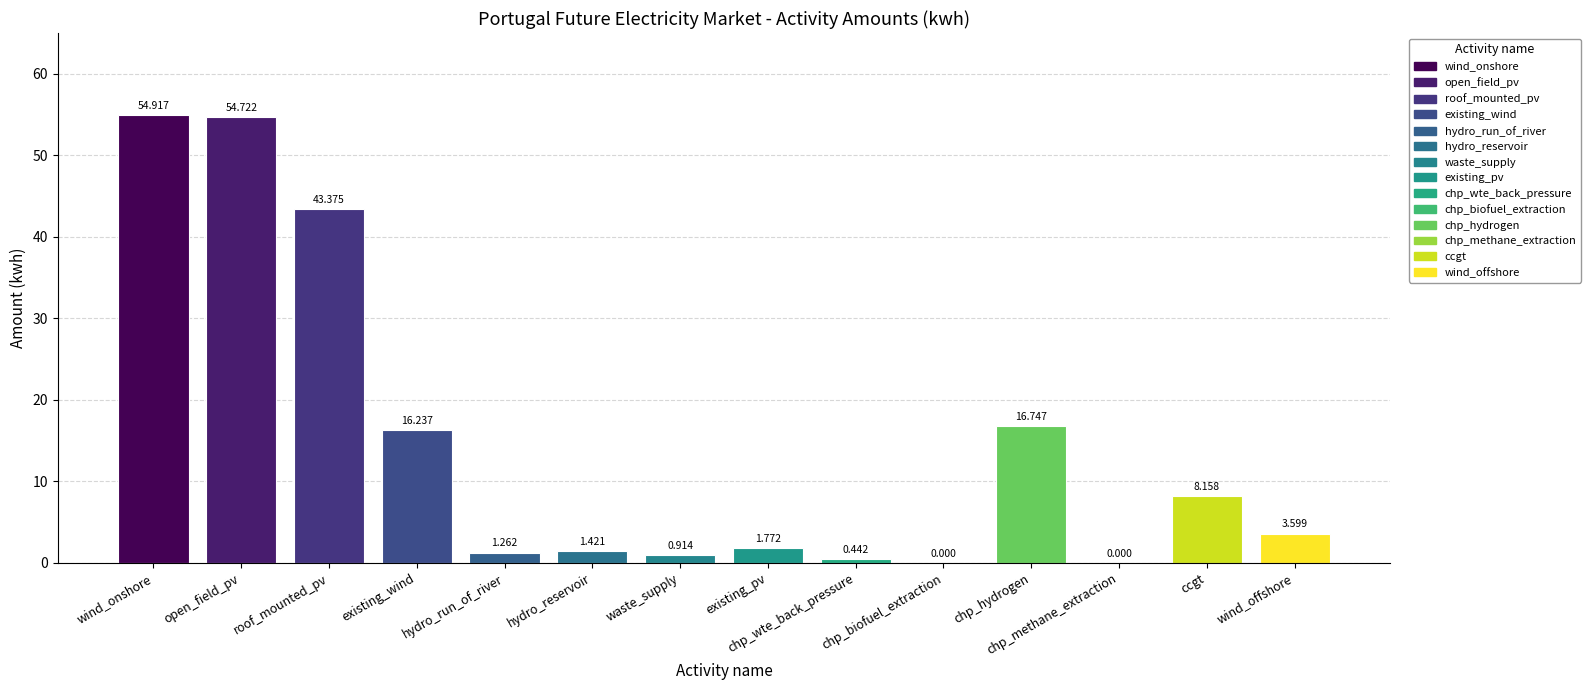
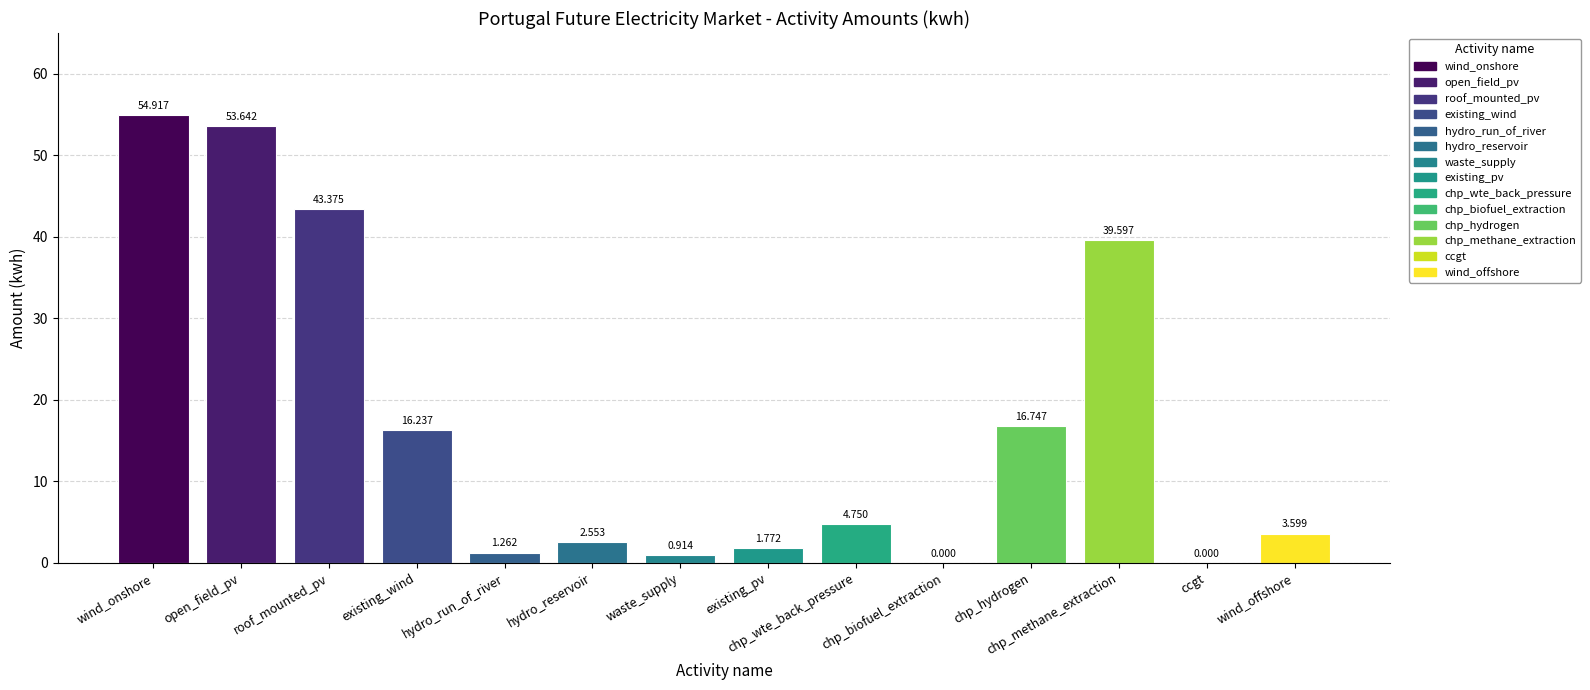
  {
    "wind_onshore": 54.917,
-   "open_field_pv": 54.722,
+   "open_field_pv": 53.642,
    "roof_mounted_pv": 43.375,
    "existing_wind": 16.237,
    "hydro_run_of_river": 1.262,
-   "hydro_reservoir": 1.421,
+   "hydro_reservoir": 2.553,
    "waste_supply": 0.914,
    "existing_pv": 1.772,
-   "chp_wte_back_pressure": 0.442,
+   "chp_wte_back_pressure": 4.750,
    "chp_biofuel_extraction": 0.000,
    "chp_hydrogen": 16.747,
-   "chp_methane_extraction": 0.000,
-   "ccgt": 8.158,
+   "chp_methane_extraction": 39.597,
+   "ccgt": 0.000,
    "wind_offshore": 3.599
  }
